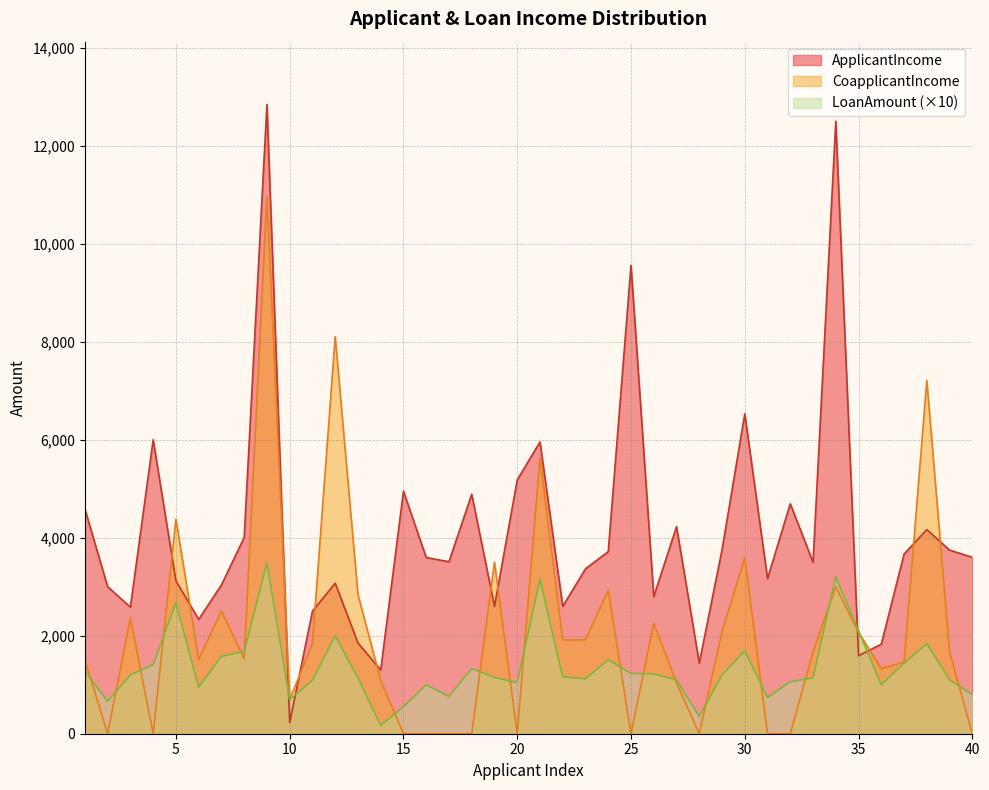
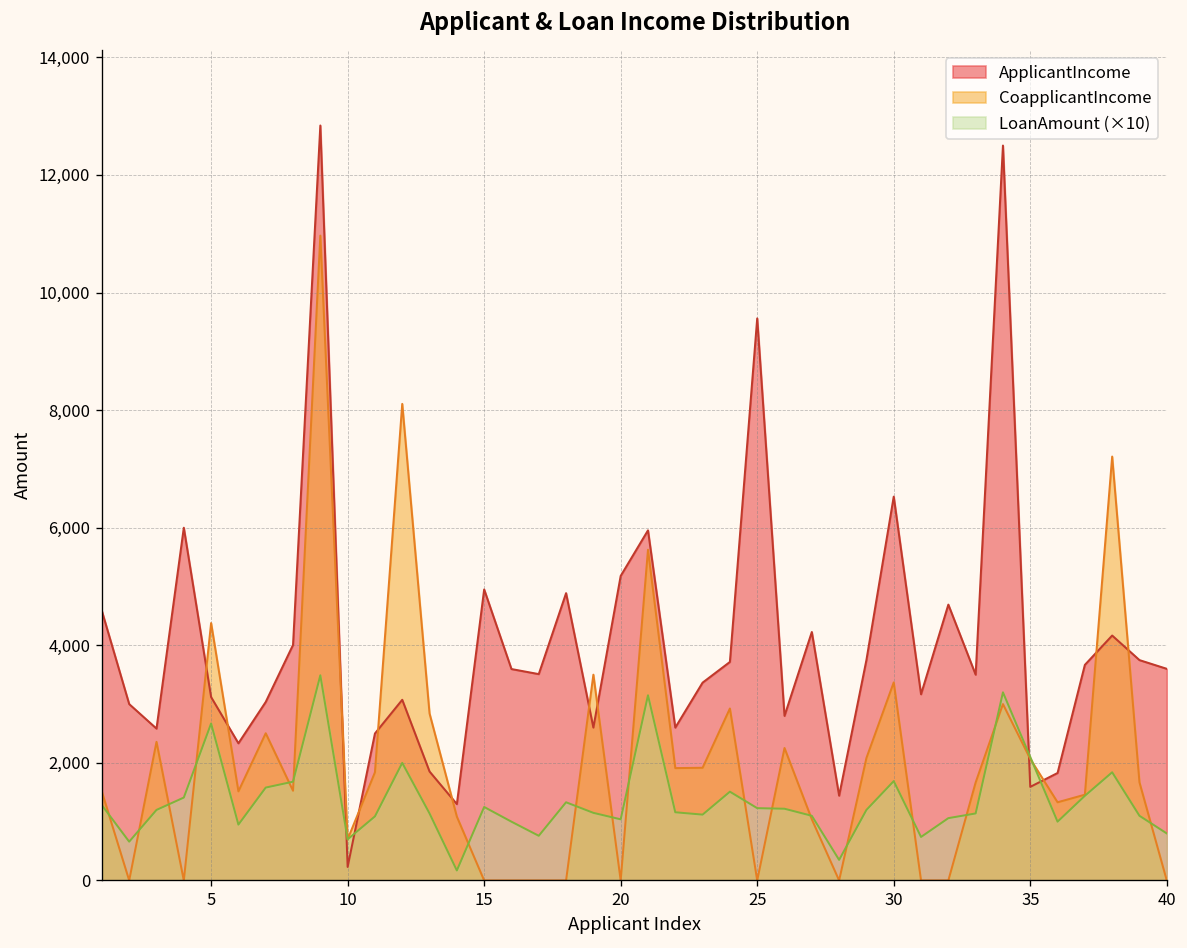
  {
    "ApplicantIncome": {
      "5": "3,100",
      "10": "200",
      "15": "5,000",
      "20": "5,200",
      "25": "9,600",
      "30": "6,500",
      "35": "1,600",
      "40": "3,600"
    },
    "CoapplicantIncome": {
      "5": "4,400",
      "15": "0",
      "20": "0",
      "25": "0",
-     "30": "3,600",
+     "30": "3,400",
      "40": "0"
    },
    "LoanAmount (×10)": {
      "5": "2,700",
-     "15": "600",
+     "15": "1,300",
      "20": "1,000",
      "25": "1,200",
      "30": "1,700",
      "40": "800"
    }
  }
